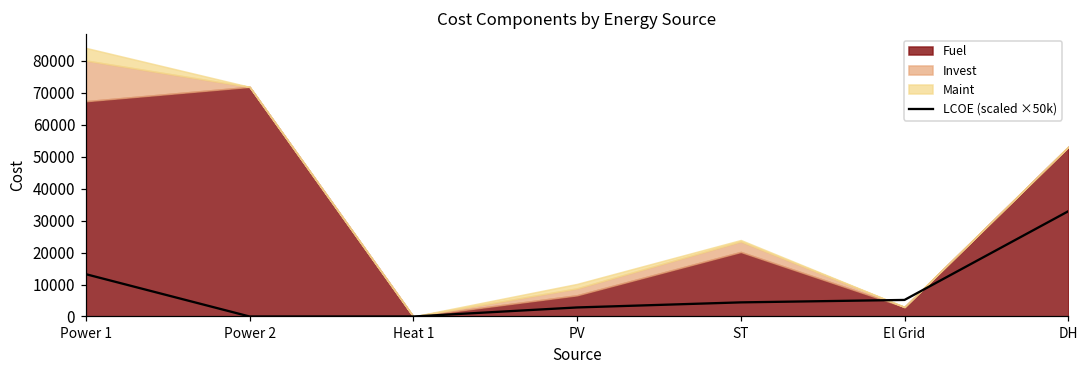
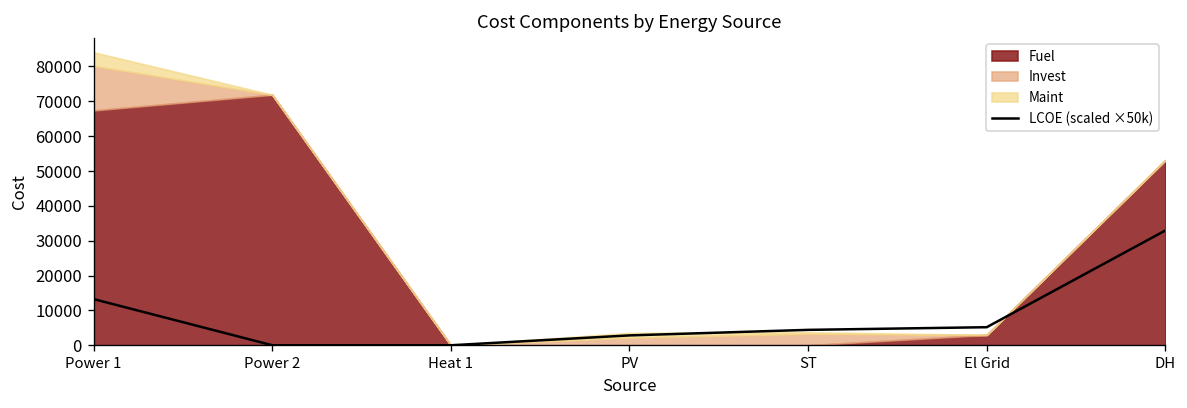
  {
    "LCOE (scaled ×50k)": {
      "Power 1": 13000,
      "Power 2": 0,
      "El Grid": 5000,
      "DH": 33000
    },
    "Fuel": {
      "Power 1": 67000,
-     "PV": 7000,
-     "ST": 20000
+     "PV": 0,
+     "ST": 0
    }
  }
